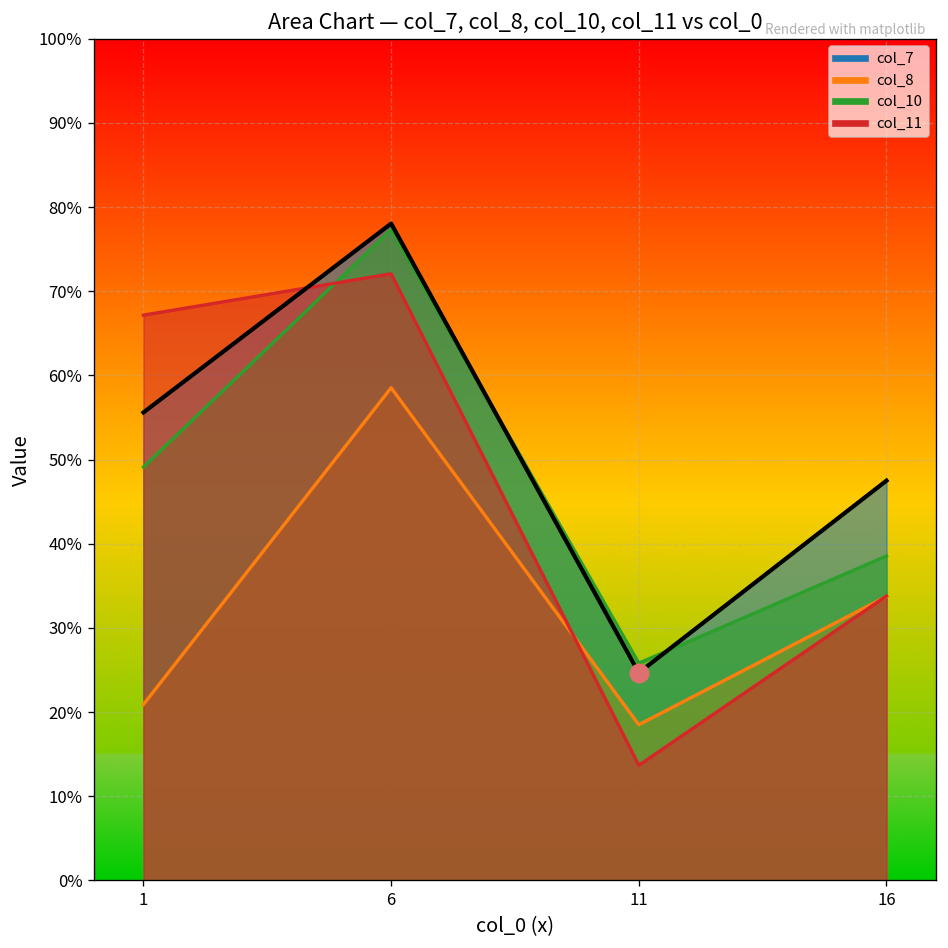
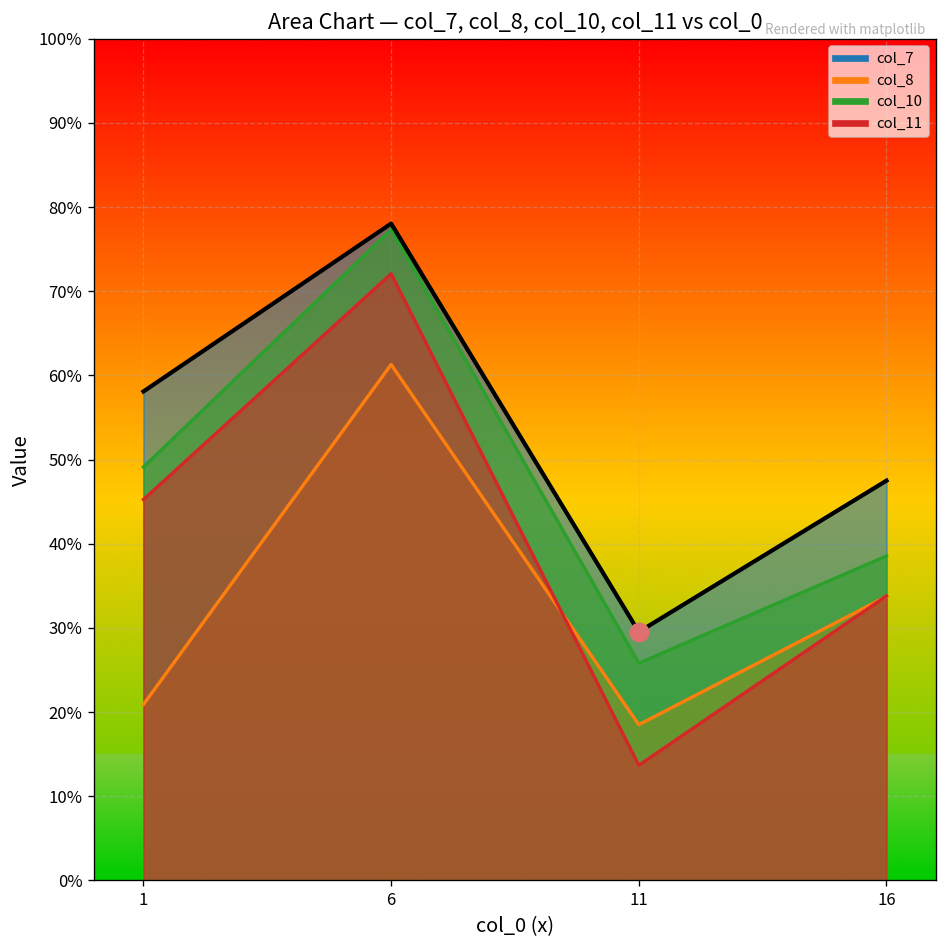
  {
    "col_7": {
-     "1": "56%",
+     "1": "58%",
      "6": "78%",
-     "11": "25%",
+     "11": "30%",
      "16": "48%"
    },
    "col_8": {
      "1": "21%",
-     "6": "59%",
+     "6": "61%",
      "11": "19%"
    },
    "col_10": {
      "1": "49%",
      "6": "77%",
      "11": "26%",
      "16": "39%"
    },
    "col_11": {
-     "1": "67%",
+     "1": "45%",
      "6": "72%",
      "11": "14%"
    }
  }
